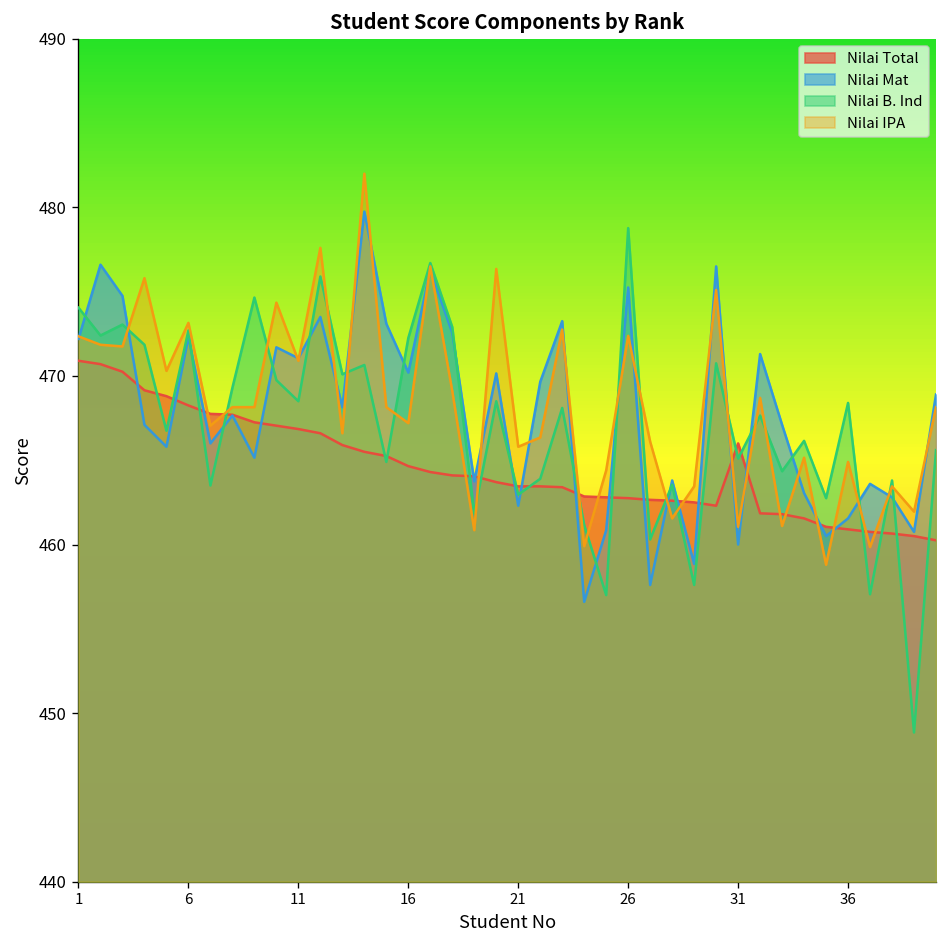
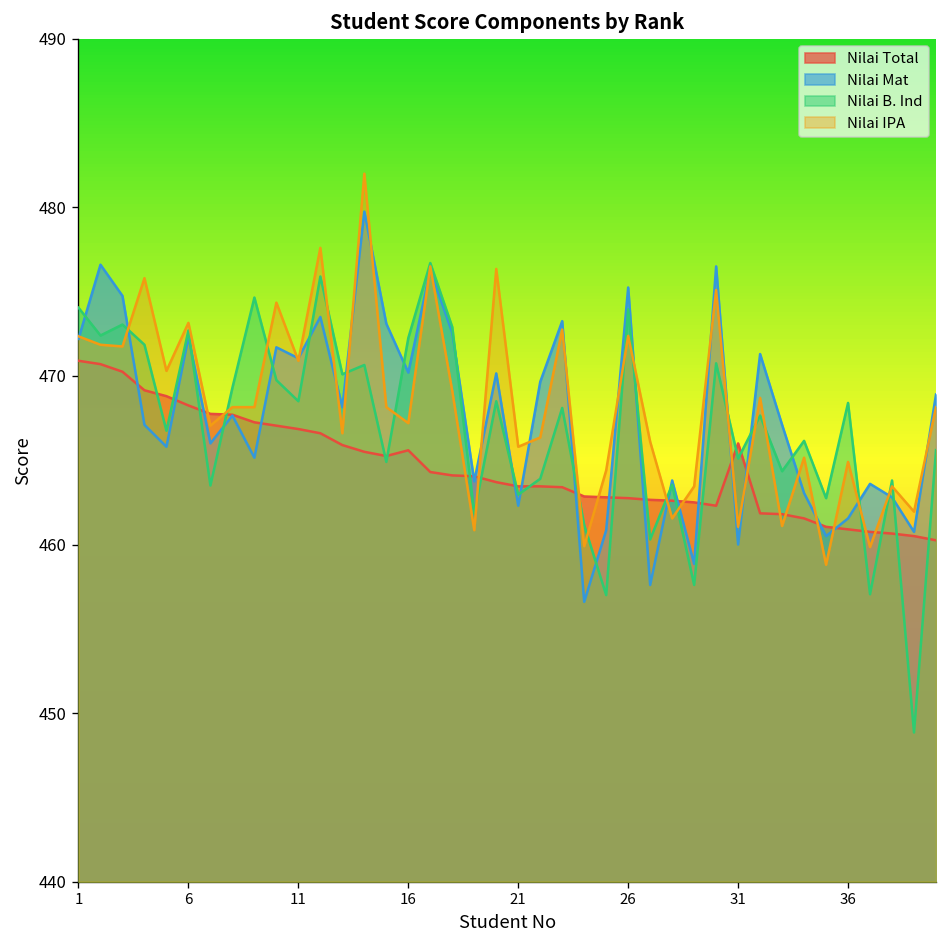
  {
    "Nilai Total": {
      "1": 470.9,
      "6": 468.3,
      "11": 466.9,
-     "16": 464.7,
+     "16": 465.6,
      "21": 463.5,
      "26": 462.8,
      "31": 466.0,
      "36": 460.9
    },
    "Nilai Mat": {
      "6": 472.3,
      "16": 470.2,
      "21": 462.3,
      "26": 475.3,
      "31": 460.0,
      "36": 461.6
    },
    "Nilai B. Ind": {
      "1": 474.1,
      "6": 472.7,
      "11": 468.5,
      "16": 472.3,
      "21": 463.0,
-     "26": 478.8,
+     "26": 474.0,
      "31": 465.1,
      "36": 468.4
    },
    "Nilai IPA": {
      "6": 473.2,
      "16": 467.2,
      "21": 465.8,
      "26": 472.4,
      "31": 461.1,
      "36": 464.9
    }
  }
